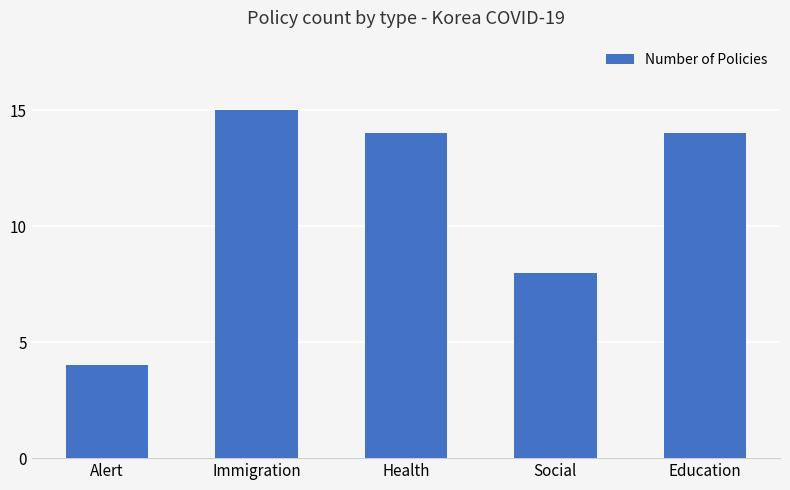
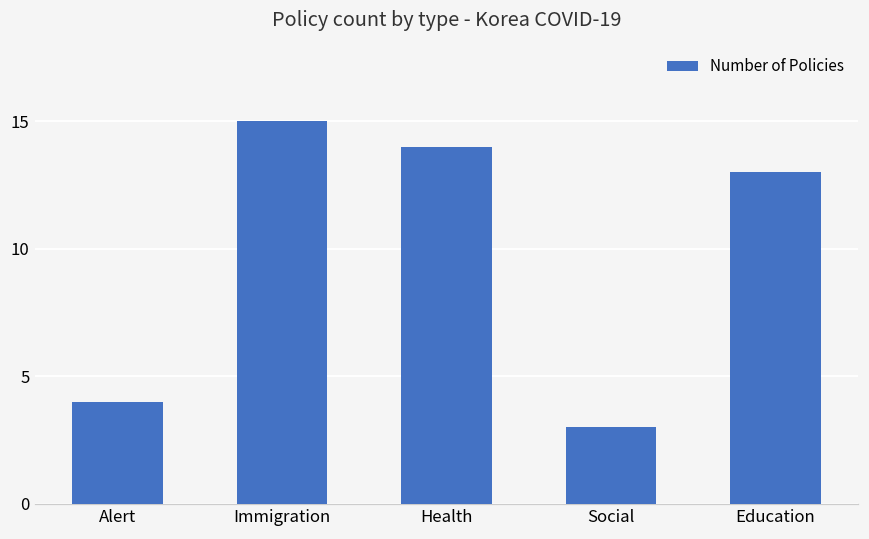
  {
    "Alert": 4,
    "Immigration": 15,
    "Health": 14,
-   "Social": 8,
-   "Education": 14
+   "Social": 3,
+   "Education": 13
  }
